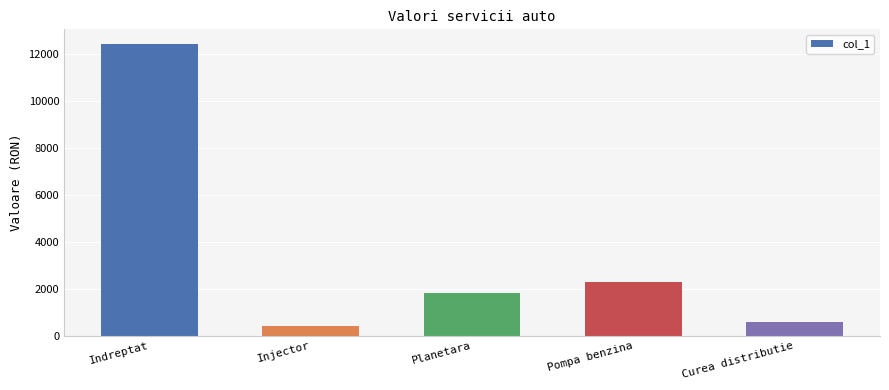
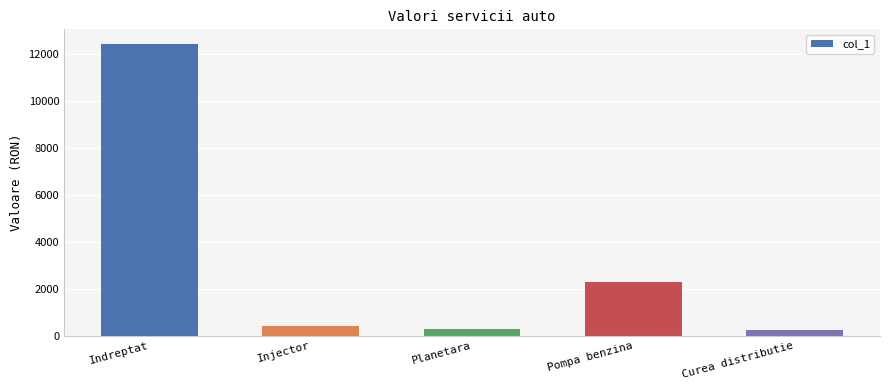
  {
    "Indreptat": 12400,
    "Injector": 400,
-   "Planetara": 1800,
+   "Planetara": 300,
    "Pompa benzina": 2300,
-   "Curea distributie": 600
+   "Curea distributie": 300
  }
